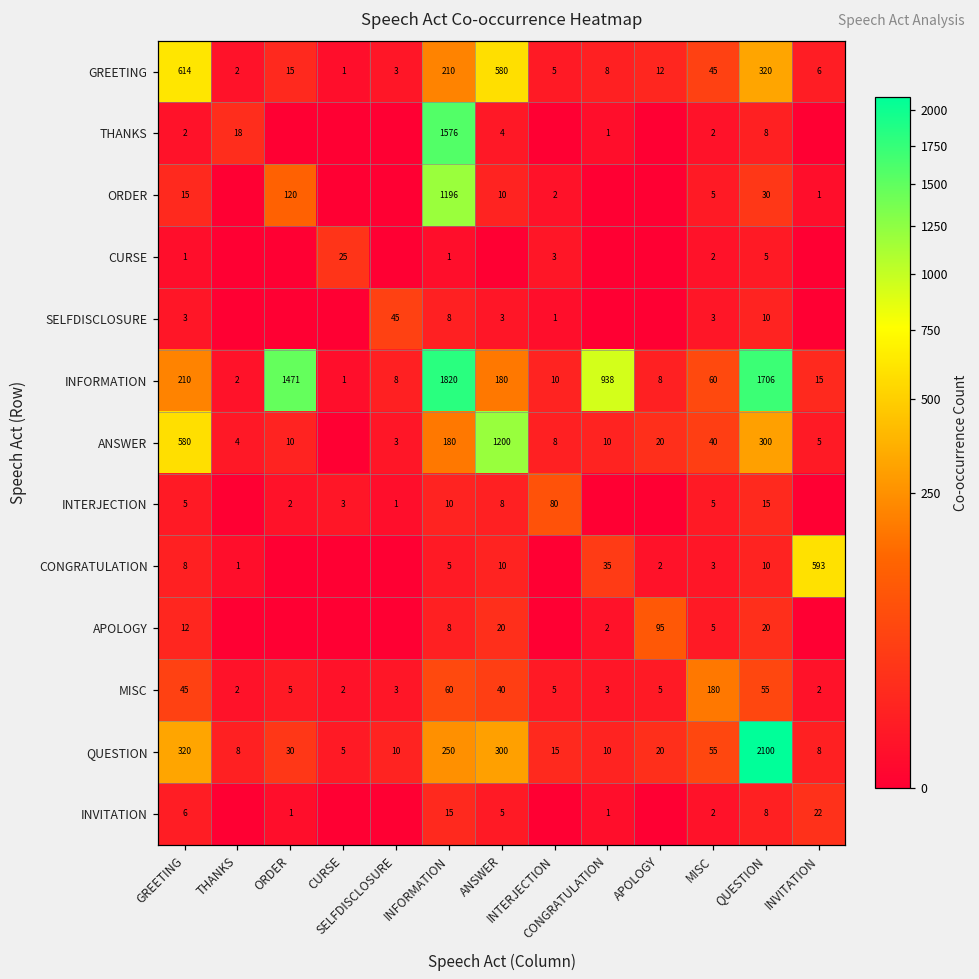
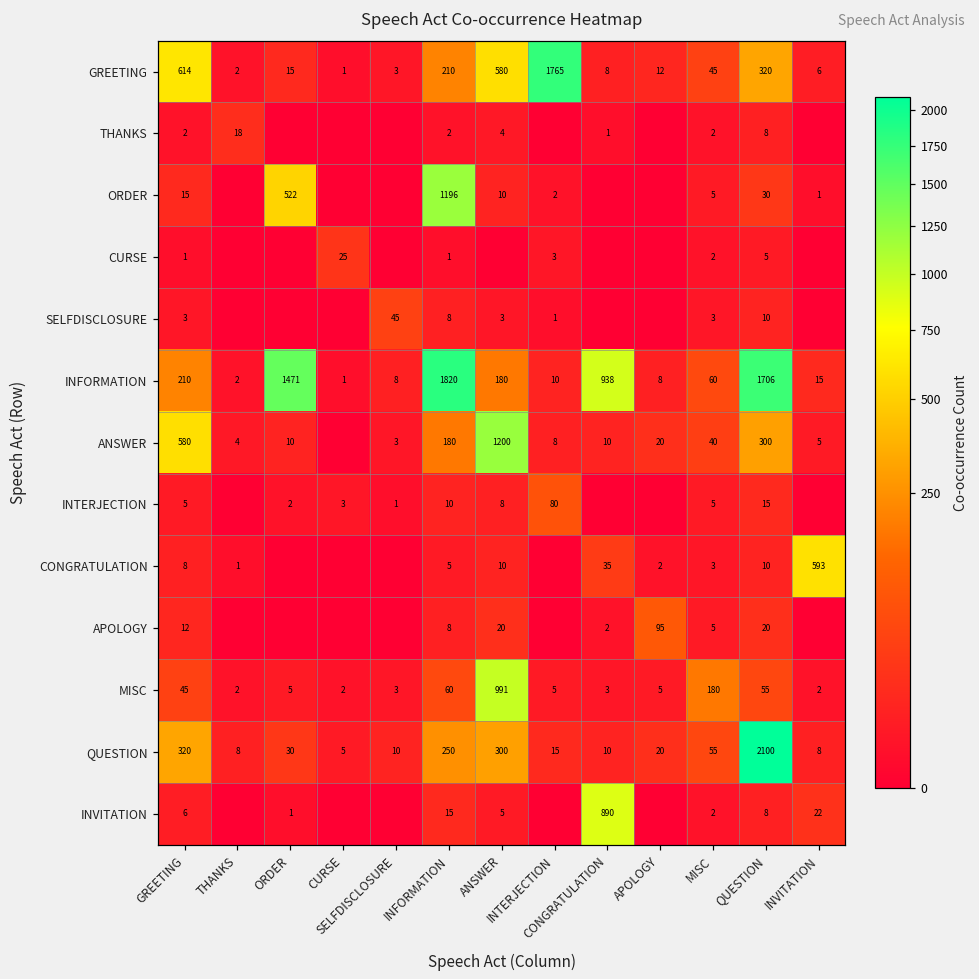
  {
    "GREETING": {
      "GREETING": 614,
      "THANKS": 2,
      "ORDER": 15,
      "CURSE": 1,
      "SELFDISCLOSURE": 3,
      "INFORMATION": 210,
      "ANSWER": 580,
-     "INTERJECTION": 5,
+     "INTERJECTION": 1765,
      "CONGRATULATION": 8,
      "APOLOGY": 12,
      "MISC": 45,
      "QUESTION": 320,
      "INVITATION": 6
    },
    "THANKS": {
      "GREETING": 2,
      "THANKS": 18,
-     "INFORMATION": 1576,
+     "INFORMATION": 2,
      "ANSWER": 4,
      "CONGRATULATION": 1,
      "MISC": 2,
      "QUESTION": 8
    },
    "ORDER": {
      "GREETING": 15,
-     "ORDER": 120,
+     "ORDER": 522,
      "INFORMATION": 1196,
      "ANSWER": 10,
      "INTERJECTION": 2,
      "MISC": 5,
      "QUESTION": 30,
      "INVITATION": 1
    },
    "CURSE": {
      "GREETING": 1,
      "CURSE": 25,
      "INFORMATION": 1,
      "INTERJECTION": 3,
      "MISC": 2,
      "QUESTION": 5
    },
    "SELFDISCLOSURE": {
      "GREETING": 3,
      "SELFDISCLOSURE": 45,
      "INFORMATION": 8,
      "ANSWER": 3,
      "INTERJECTION": 1,
      "MISC": 3,
      "QUESTION": 10
    },
    "INFORMATION": {
      "GREETING": 210,
      "THANKS": 2,
      "ORDER": 1471,
      "CURSE": 1,
      "SELFDISCLOSURE": 8,
      "INFORMATION": 1820,
      "ANSWER": 180,
      "INTERJECTION": 10,
      "CONGRATULATION": 938,
      "APOLOGY": 8,
      "MISC": 60,
      "QUESTION": 1706,
      "INVITATION": 15
    },
    "ANSWER": {
      "GREETING": 580,
      "THANKS": 4,
      "ORDER": 10,
      "SELFDISCLOSURE": 3,
      "INFORMATION": 180,
      "ANSWER": 1200,
      "INTERJECTION": 8,
      "CONGRATULATION": 10,
      "APOLOGY": 20,
      "MISC": 40,
      "QUESTION": 300,
      "INVITATION": 5
    },
    "INTERJECTION": {
      "GREETING": 5,
      "ORDER": 2,
      "CURSE": 3,
      "SELFDISCLOSURE": 1,
      "INFORMATION": 10,
      "ANSWER": 8,
      "INTERJECTION": 80,
      "MISC": 5,
      "QUESTION": 15
    },
    "CONGRATULATION": {
      "GREETING": 8,
      "THANKS": 1,
      "INFORMATION": 5,
      "ANSWER": 10,
      "CONGRATULATION": 35,
      "APOLOGY": 2,
      "MISC": 3,
      "QUESTION": 10,
      "INVITATION": 593
    },
    "APOLOGY": {
      "GREETING": 12,
      "INFORMATION": 8,
      "ANSWER": 20,
      "CONGRATULATION": 2,
      "APOLOGY": 95,
      "MISC": 5,
      "QUESTION": 20
    },
    "MISC": {
      "GREETING": 45,
      "THANKS": 2,
      "ORDER": 5,
      "CURSE": 2,
      "SELFDISCLOSURE": 3,
      "INFORMATION": 60,
-     "ANSWER": 40,
+     "ANSWER": 991,
      "INTERJECTION": 5,
      "CONGRATULATION": 3,
      "APOLOGY": 5,
      "MISC": 180,
      "QUESTION": 55,
      "INVITATION": 2
    },
    "QUESTION": {
      "GREETING": 320,
      "THANKS": 8,
      "ORDER": 30,
      "CURSE": 5,
      "SELFDISCLOSURE": 10,
      "INFORMATION": 250,
      "ANSWER": 300,
      "INTERJECTION": 15,
      "CONGRATULATION": 10,
      "APOLOGY": 20,
      "MISC": 55,
      "QUESTION": 2100,
      "INVITATION": 8
    },
    "INVITATION": {
      "GREETING": 6,
      "ORDER": 1,
      "INFORMATION": 15,
      "ANSWER": 5,
-     "CONGRATULATION": 1,
+     "CONGRATULATION": 890,
      "MISC": 2,
      "QUESTION": 8,
      "INVITATION": 22
    }
  }
